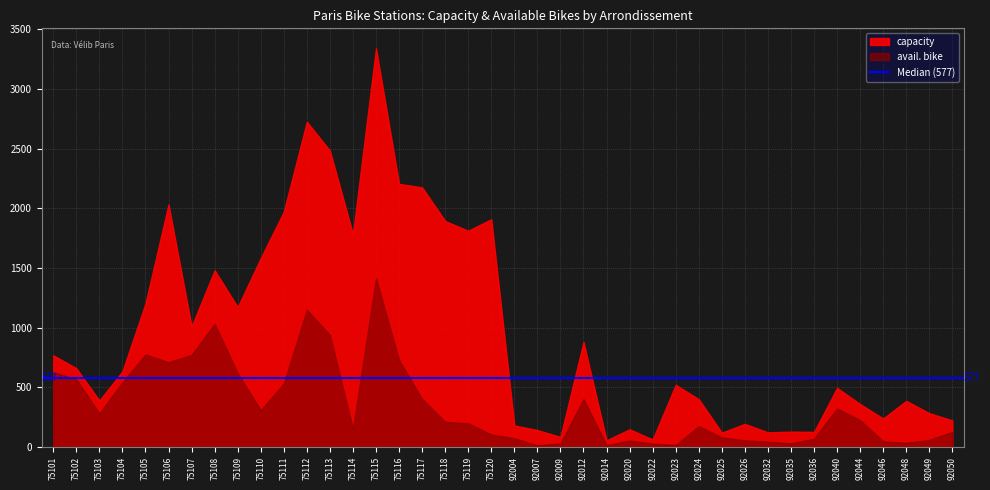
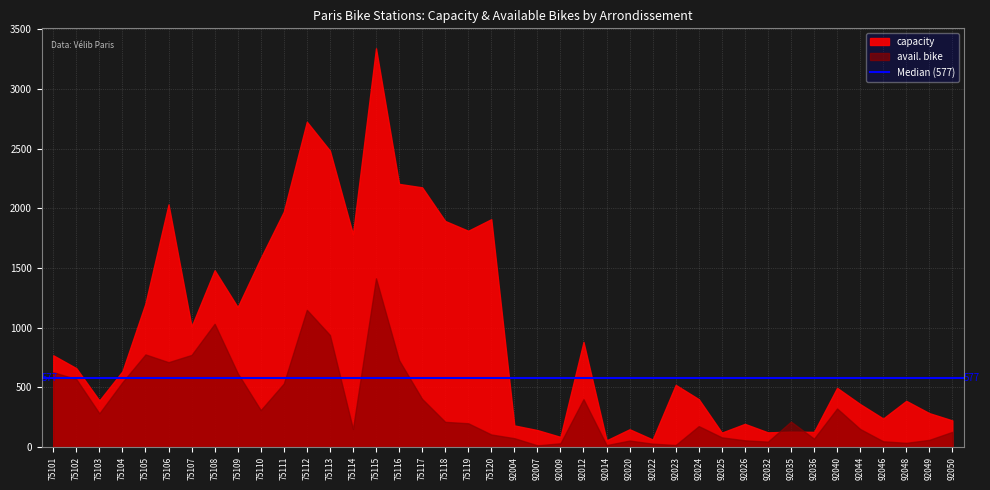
  {
    "capacity": {
      "75101": 770,
      "75102": 660,
      "75103": 390,
      "75104": 630,
      "75105": 1200,
      "75106": 2030,
      "75107": 1010,
      "75108": 1480,
      "75109": 1170,
      "75110": 1580,
      "75111": 1970,
      "75112": 2730,
      "75113": 2480,
      "75114": 1780,
      "75115": 3340,
      "75116": 2210,
      "75117": 2180,
      "75118": 1890,
      "75119": 1810,
      "75120": 1910,
      "92004": 180,
      "92007": 140,
      "92009": 80,
      "92012": 880,
      "92014": 60,
      "92020": 150,
      "92022": 60,
      "92023": 520,
      "92024": 400,
      "92025": 120,
      "92026": 190,
      "92032": 120,
      "92035": 130,
      "92036": 130,
      "92040": 500,
      "92044": 360,
      "92046": 240,
      "92048": 390,
      "92049": 280,
      "92050": 220
    },
    "avail. bike": {
      "75102": 570,
      "75103": 280,
      "75104": 540,
      "75105": 780,
      "75106": 710,
      "75107": 770,
      "75108": 1030,
      "75109": 620,
      "75110": 310,
      "75111": 530,
      "75112": 1150,
      "75113": 940,
      "75114": 150,
      "75115": 1410,
      "75116": 730,
      "75117": 400,
      "75118": 210,
      "75119": 200,
      "75120": 100,
      "92004": 70,
      "92009": 30,
      "92012": 400,
      "92020": 50,
      "92022": 30,
      "92024": 170,
      "92025": 80,
      "92026": 60,
      "92032": 40,
-     "92035": 30,
+     "92035": 210,
      "92036": 70,
      "92040": 320,
-     "92044": 220,
+     "92044": 150,
      "92046": 50,
      "92048": 30,
      "92049": 60,
      "92050": 130
    }
  }
